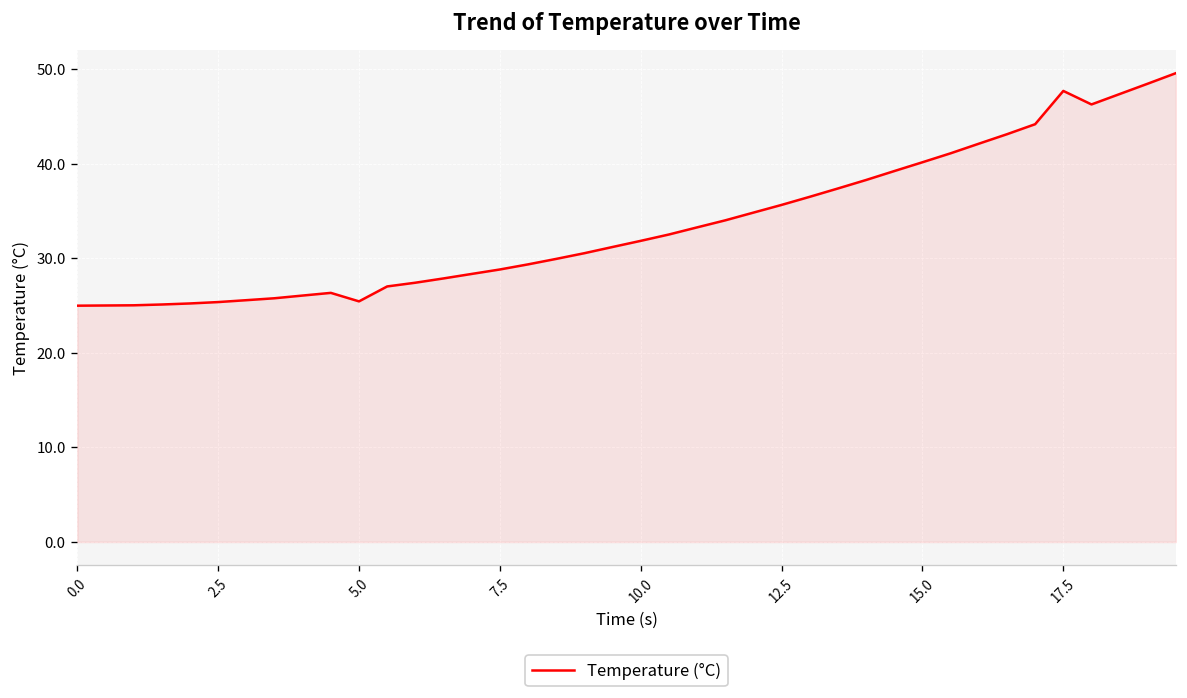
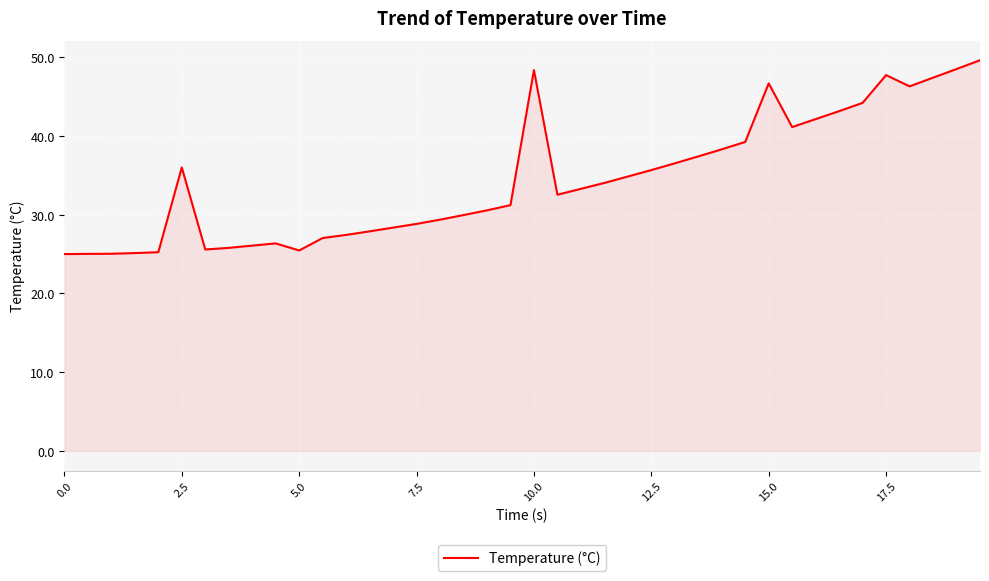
  {
    "0.0": 25,
-   "2.5": 25,
+   "2.5": 36,
    "5.0": 25,
    "7.5": 29,
-   "10.0": 32,
+   "10.0": 48,
    "12.5": 36,
-   "15.0": 40,
+   "15.0": 47,
    "17.5": 48
  }
